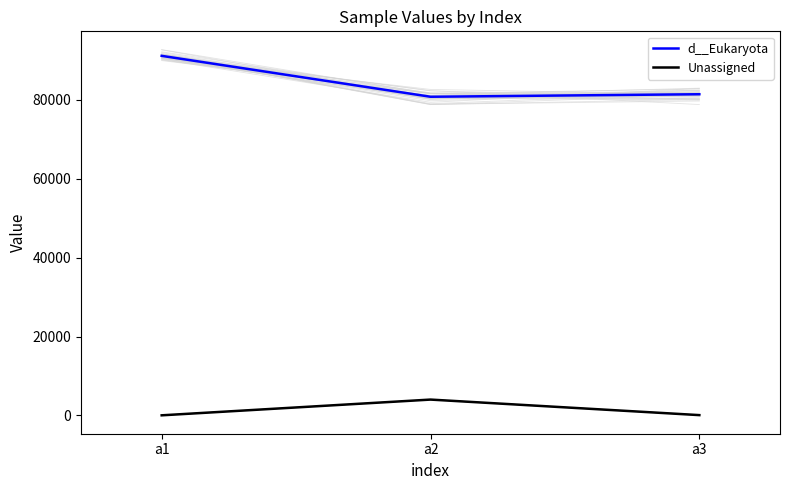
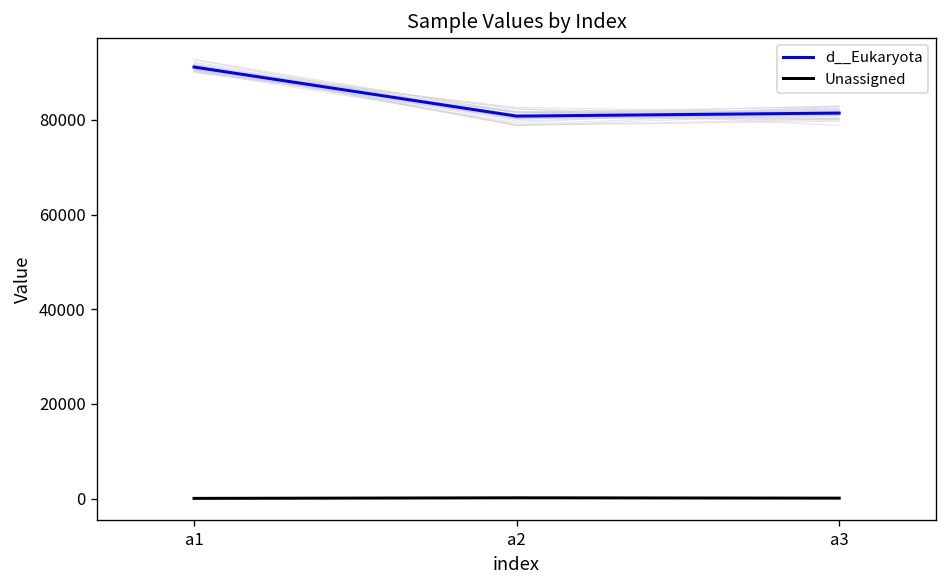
  {
    "Unassigned": {
-     "a2": 4000
+     "a2": 0
    }
  }
